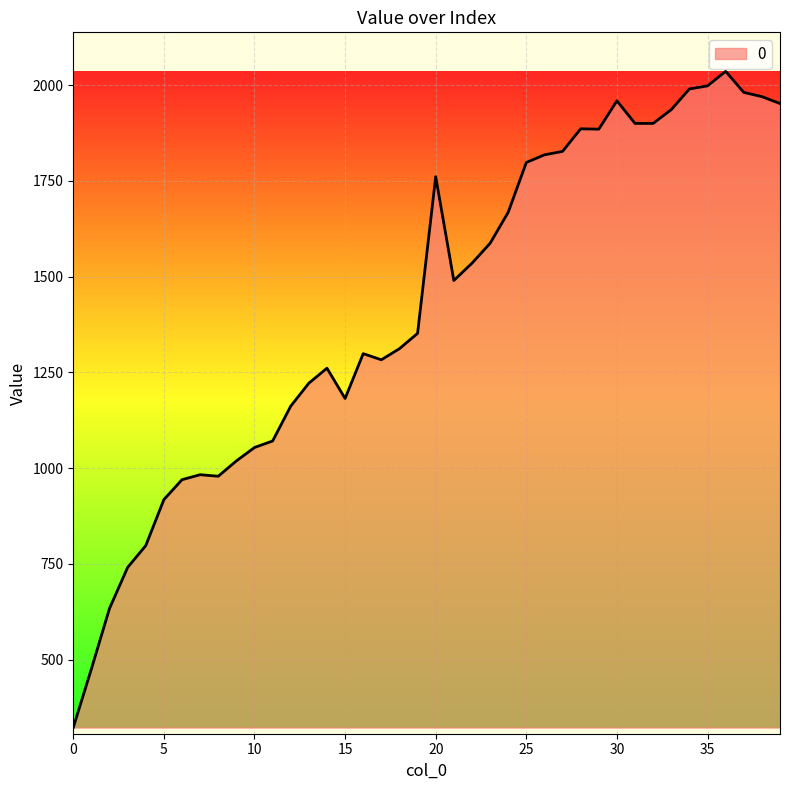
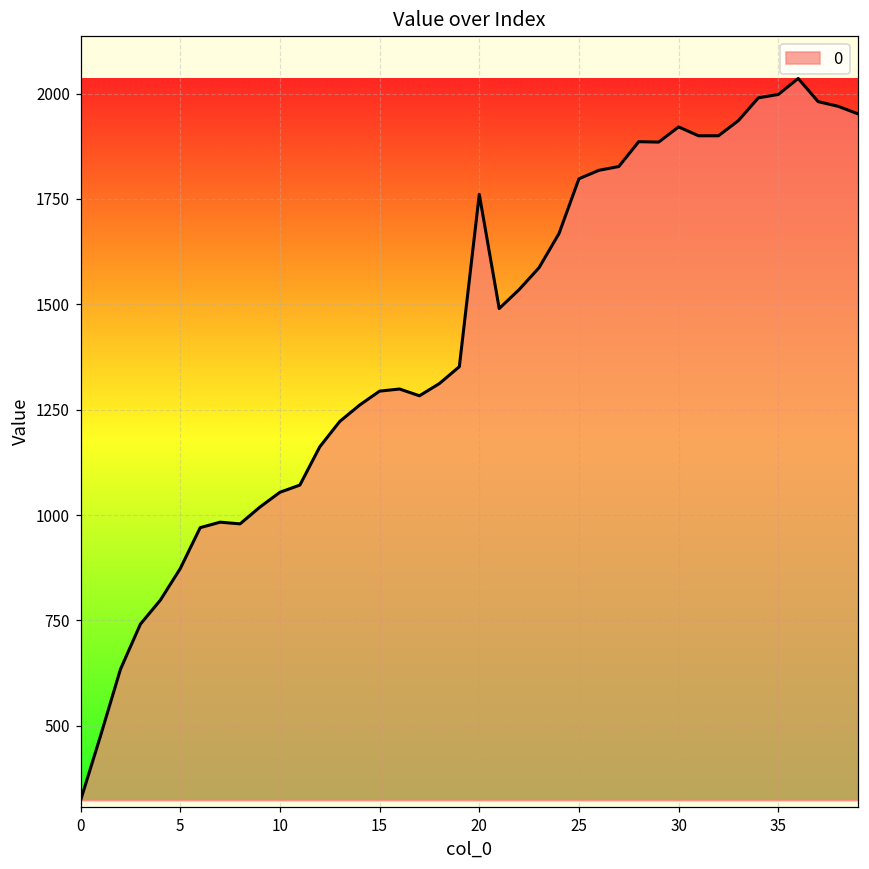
  {
    "0": 320,
-   "5": 920,
+   "5": 870,
    "10": 1050,
-   "15": 1180,
+   "15": 1290,
    "20": 1760,
    "25": 1800,
-   "30": 1960,
+   "30": 1920,
    "35": 2000
  }
